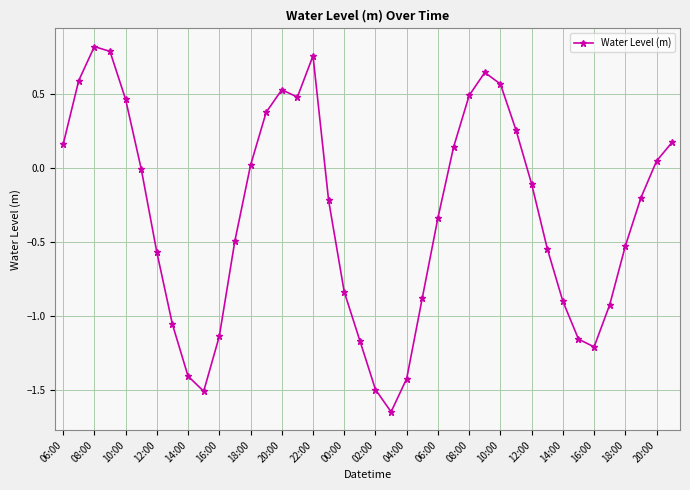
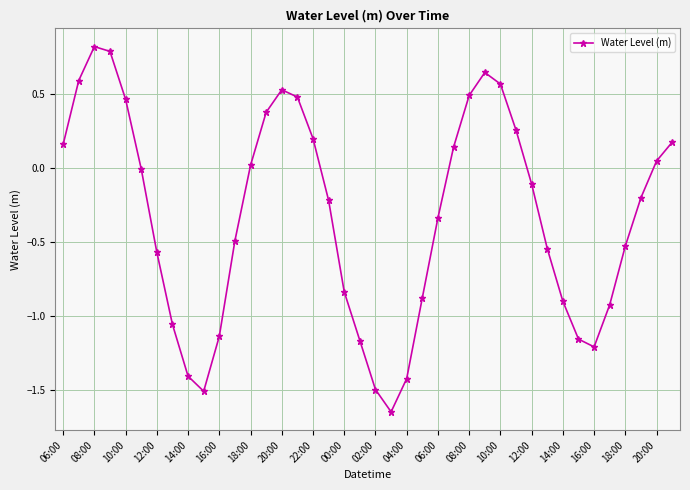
  {
-   "22:00": 0.76,
+   "22:00": 0.20,
    "00:00": -0.83,
    "02:00": -1.49,
    "04:00": -1.42
  }
